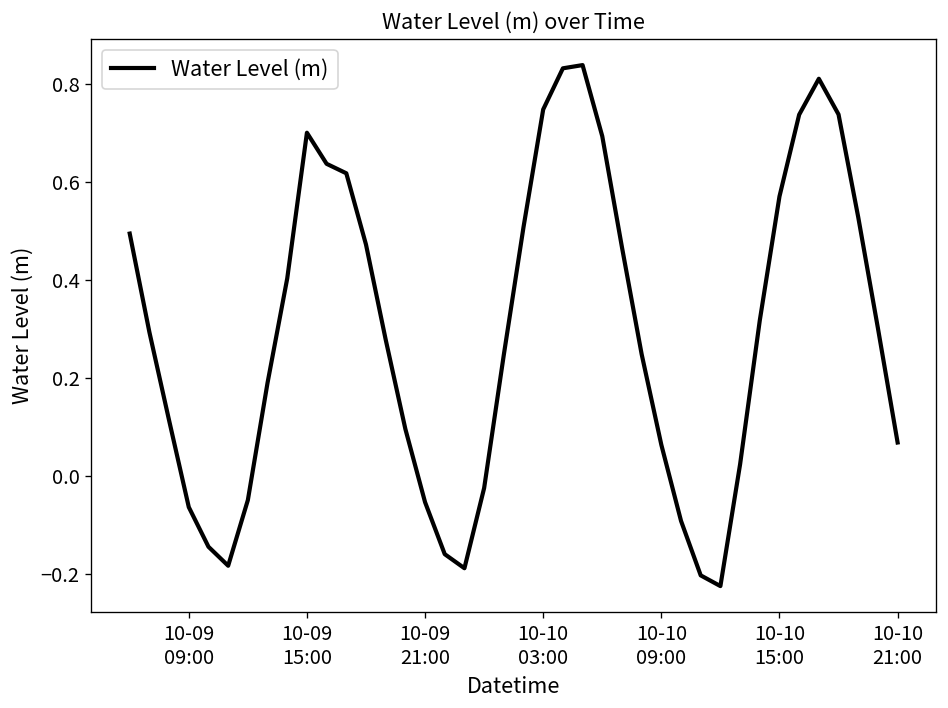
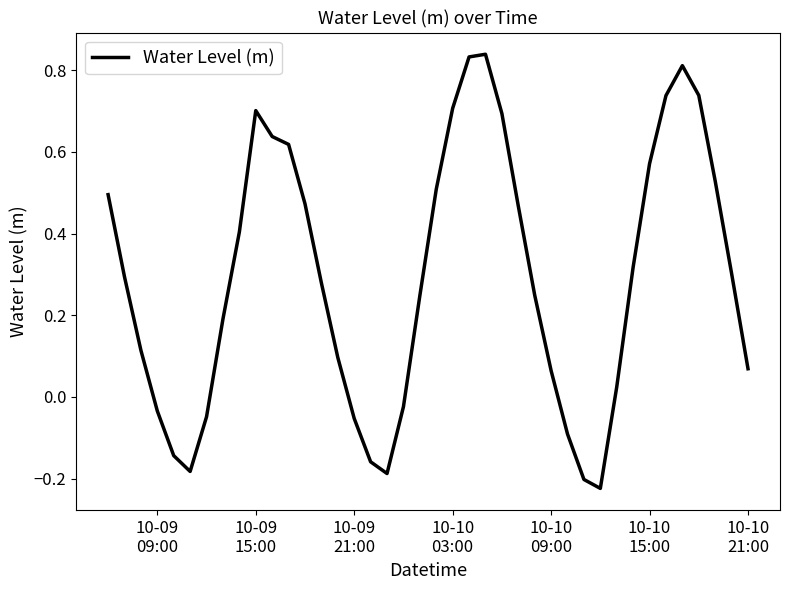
  {
-   "10-09 09:00": -0.06,
+   "10-09 09:00": -0.03,
    "10-09 15:00": 0.70,
    "10-09 21:00": -0.05,
-   "10-10 03:00": 0.75,
+   "10-10 03:00": 0.71,
    "10-10 09:00": 0.06,
    "10-10 15:00": 0.57,
    "10-10 21:00": 0.07
  }
